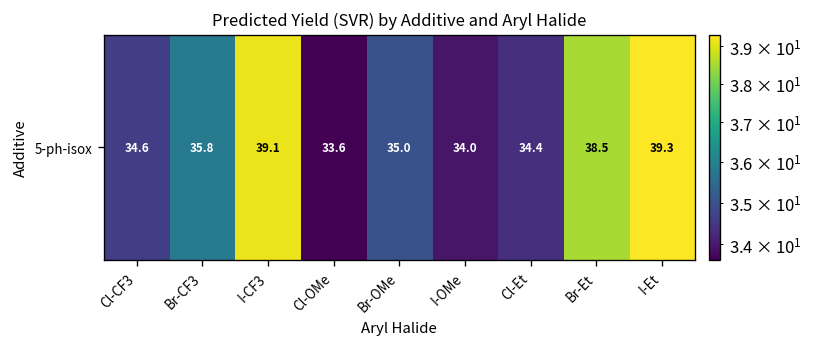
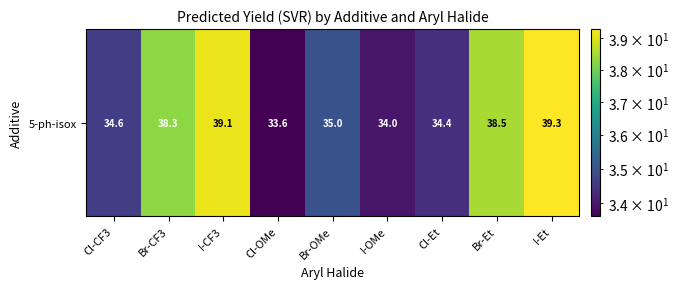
  {
    "5-ph-isox": {
      "Cl-CF3": 34.6,
-     "Br-CF3": 35.8,
+     "Br-CF3": 38.3,
      "I-CF3": 39.1,
      "Cl-OMe": 33.6,
      "Br-OMe": 35.0,
      "I-OMe": 34.0,
      "Cl-Et": 34.4,
      "Br-Et": 38.5,
      "I-Et": 39.3
    }
  }
